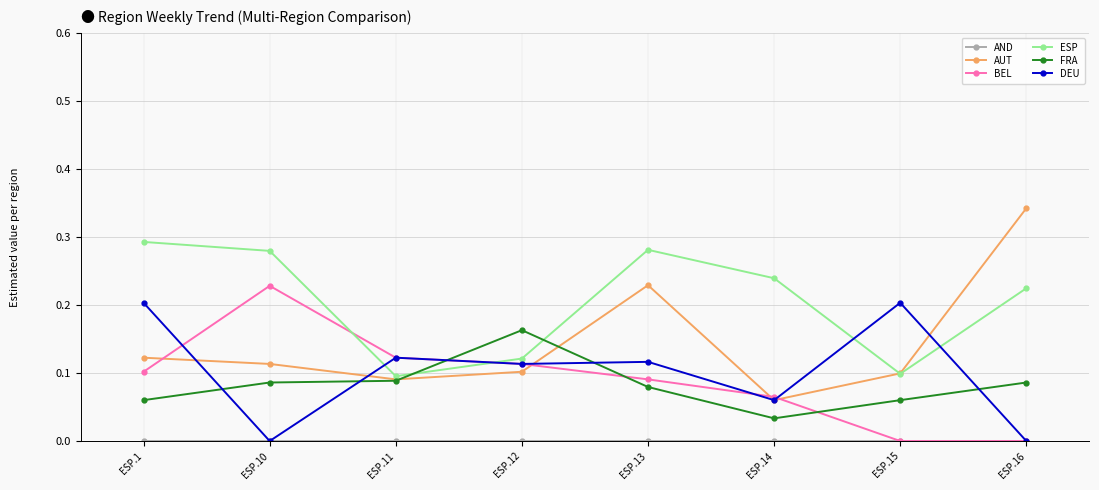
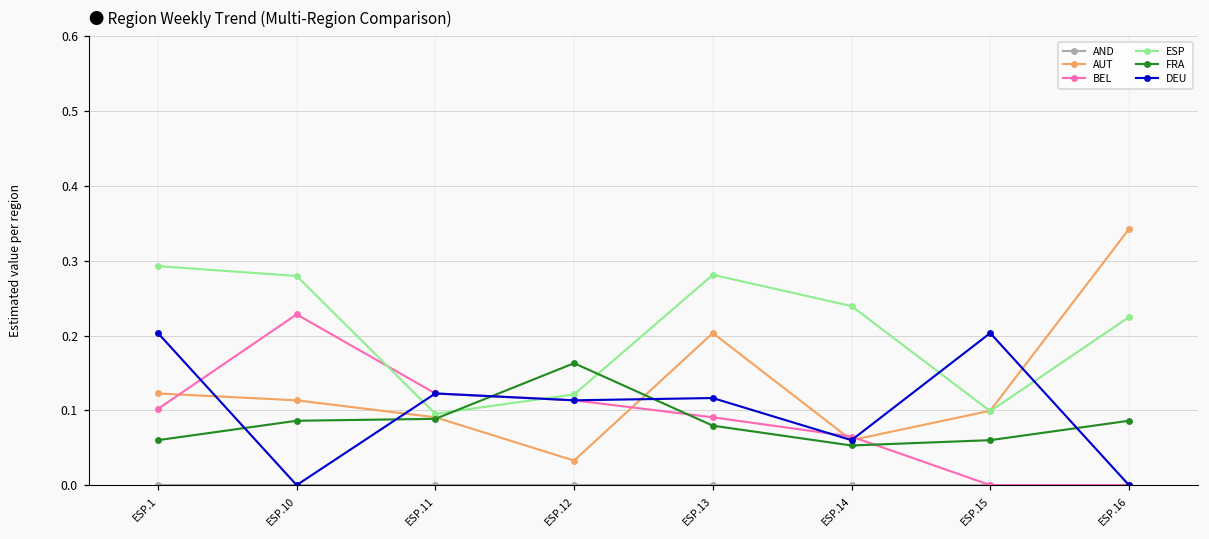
  {
    "AND": {
      "ESP.1": 0.00,
      "ESP.11": 0.00,
      "ESP.12": 0.00,
      "ESP.13": 0.00,
      "ESP.14": 0.00
    },
    "AUT": {
      "ESP.1": 0.12,
      "ESP.10": 0.11,
-     "ESP.12": 0.10,
-     "ESP.13": 0.23,
+     "ESP.12": 0.03,
+     "ESP.13": 0.20,
      "ESP.16": 0.34
    },
    "BEL": {
      "ESP.1": 0.10,
      "ESP.10": 0.23,
      "ESP.13": 0.09,
      "ESP.14": 0.06
    },
    "ESP": {
      "ESP.1": 0.29,
      "ESP.10": 0.28,
      "ESP.11": 0.10,
      "ESP.12": 0.12,
      "ESP.13": 0.28,
      "ESP.14": 0.24,
      "ESP.16": 0.22
    },
    "FRA": {
      "ESP.1": 0.06,
      "ESP.10": 0.09,
      "ESP.12": 0.16,
      "ESP.13": 0.08,
-     "ESP.14": 0.03,
+     "ESP.14": 0.05,
      "ESP.15": 0.06,
      "ESP.16": 0.09
    },
    "DEU": {
      "ESP.1": 0.20,
      "ESP.13": 0.12,
      "ESP.15": 0.20
    }
  }
